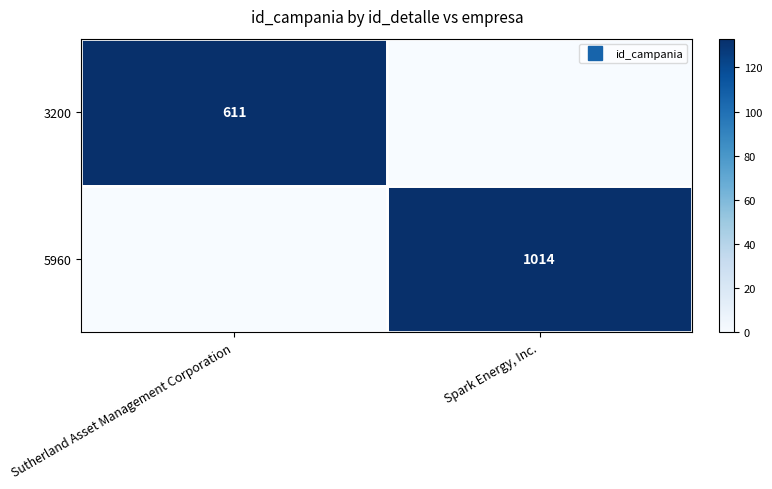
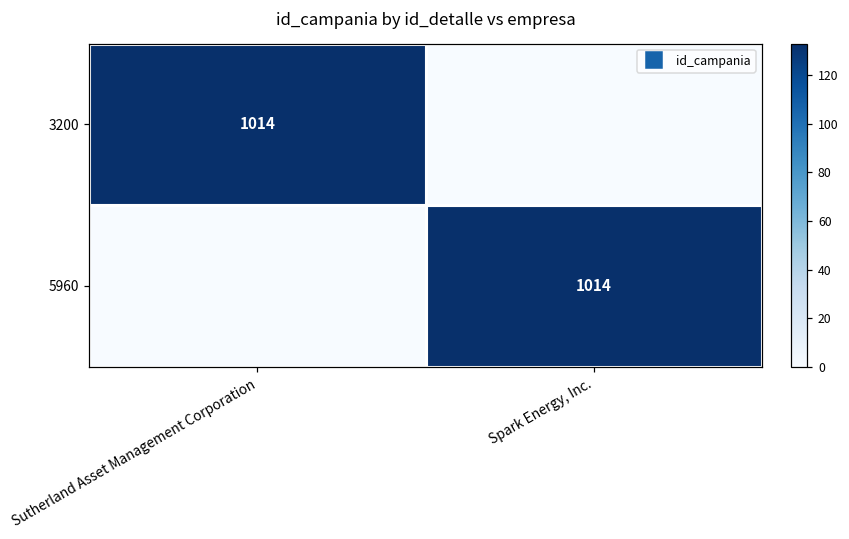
  {
    "3200": {
-     "Sutherland Asset Management Corporation": 611
+     "Sutherland Asset Management Corporation": 1014
    },
    "5960": {
      "Spark Energy, Inc.": 1014
    }
  }
